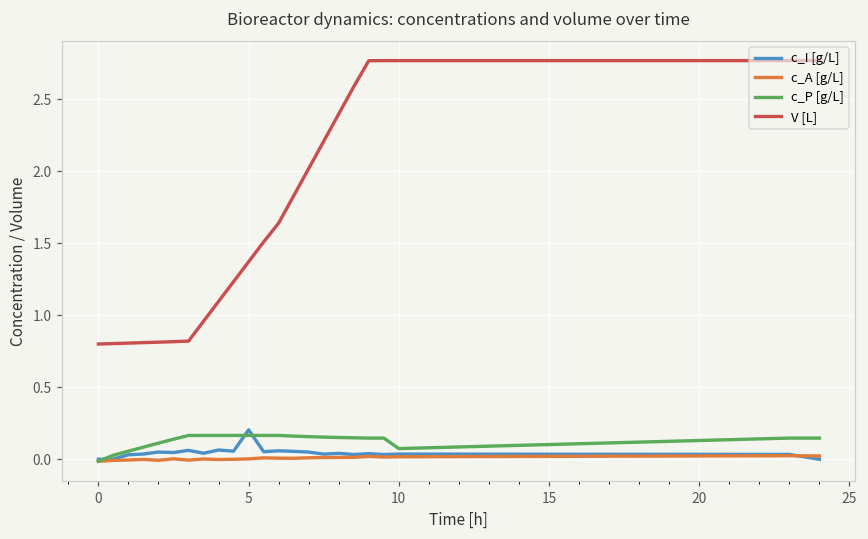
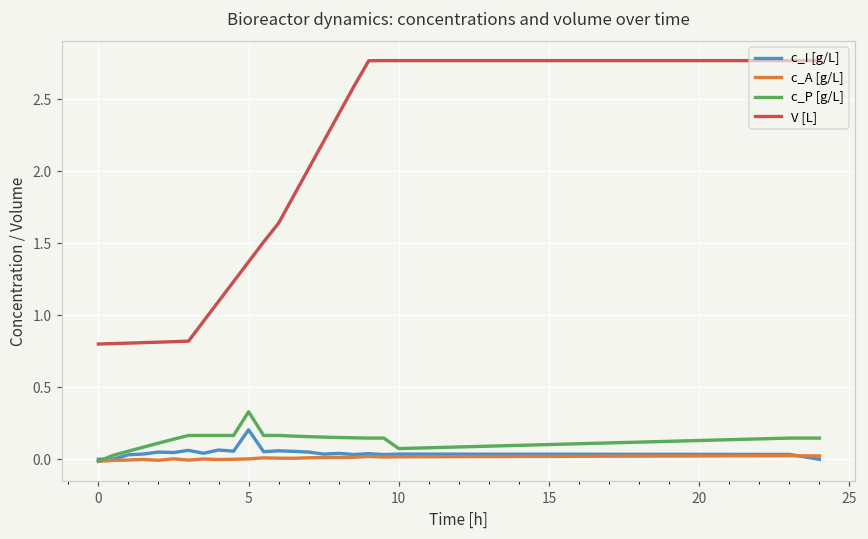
  {
    "c_I [g/L]": {
      "5": 0.20
    },
    "c_P [g/L]": {
-     "5": 0.17,
+     "5": 0.33,
      "10": 0.07
    }
  }
